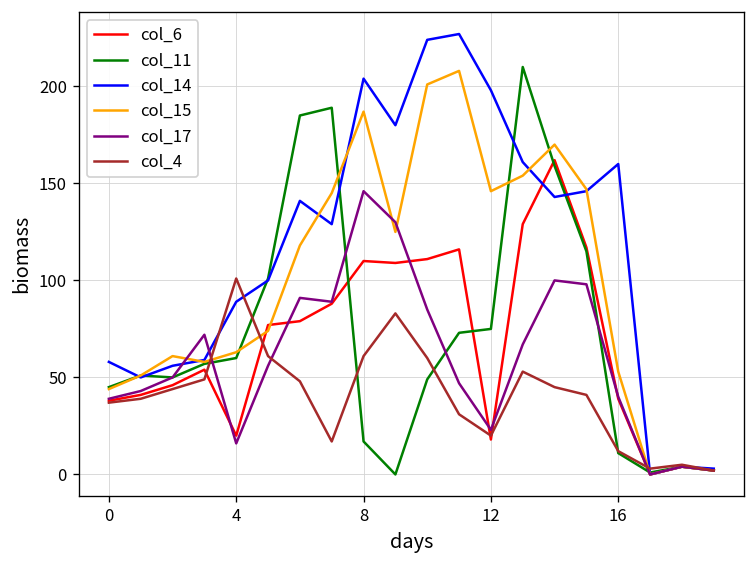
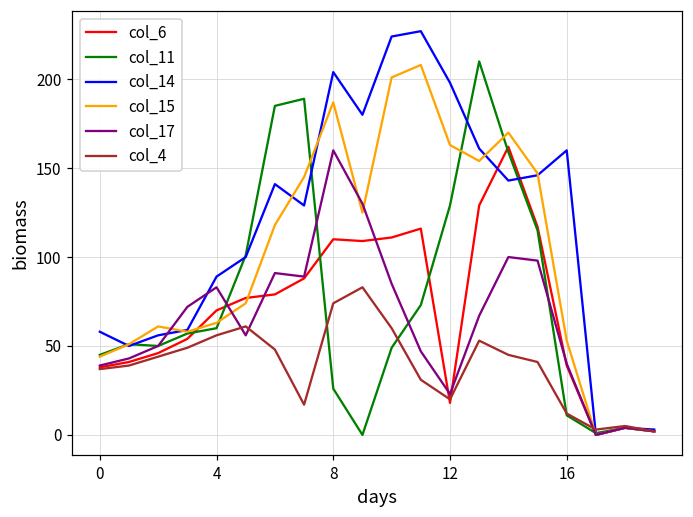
  {
    "col_6": {
-     "4": 20,
+     "4": 70,
      "8": 110,
      "12": 18
    },
    "col_11": {
      "4": 60,
-     "8": 17,
-     "12": 75
+     "8": 26,
+     "12": 129
    },
    "col_14": {
      "0": 58,
      "4": 89,
      "8": 204,
      "12": 198,
      "16": 160
    },
    "col_15": {
      "4": 63,
      "8": 187,
-     "12": 146,
+     "12": 163,
      "16": 53
    },
    "col_17": {
-     "4": 16,
-     "8": 146,
+     "4": 83,
+     "8": 160,
      "12": 23
    },
    "col_4": {
-     "4": 101,
-     "8": 61,
+     "4": 56,
+     "8": 74,
      "12": 20
    }
  }
